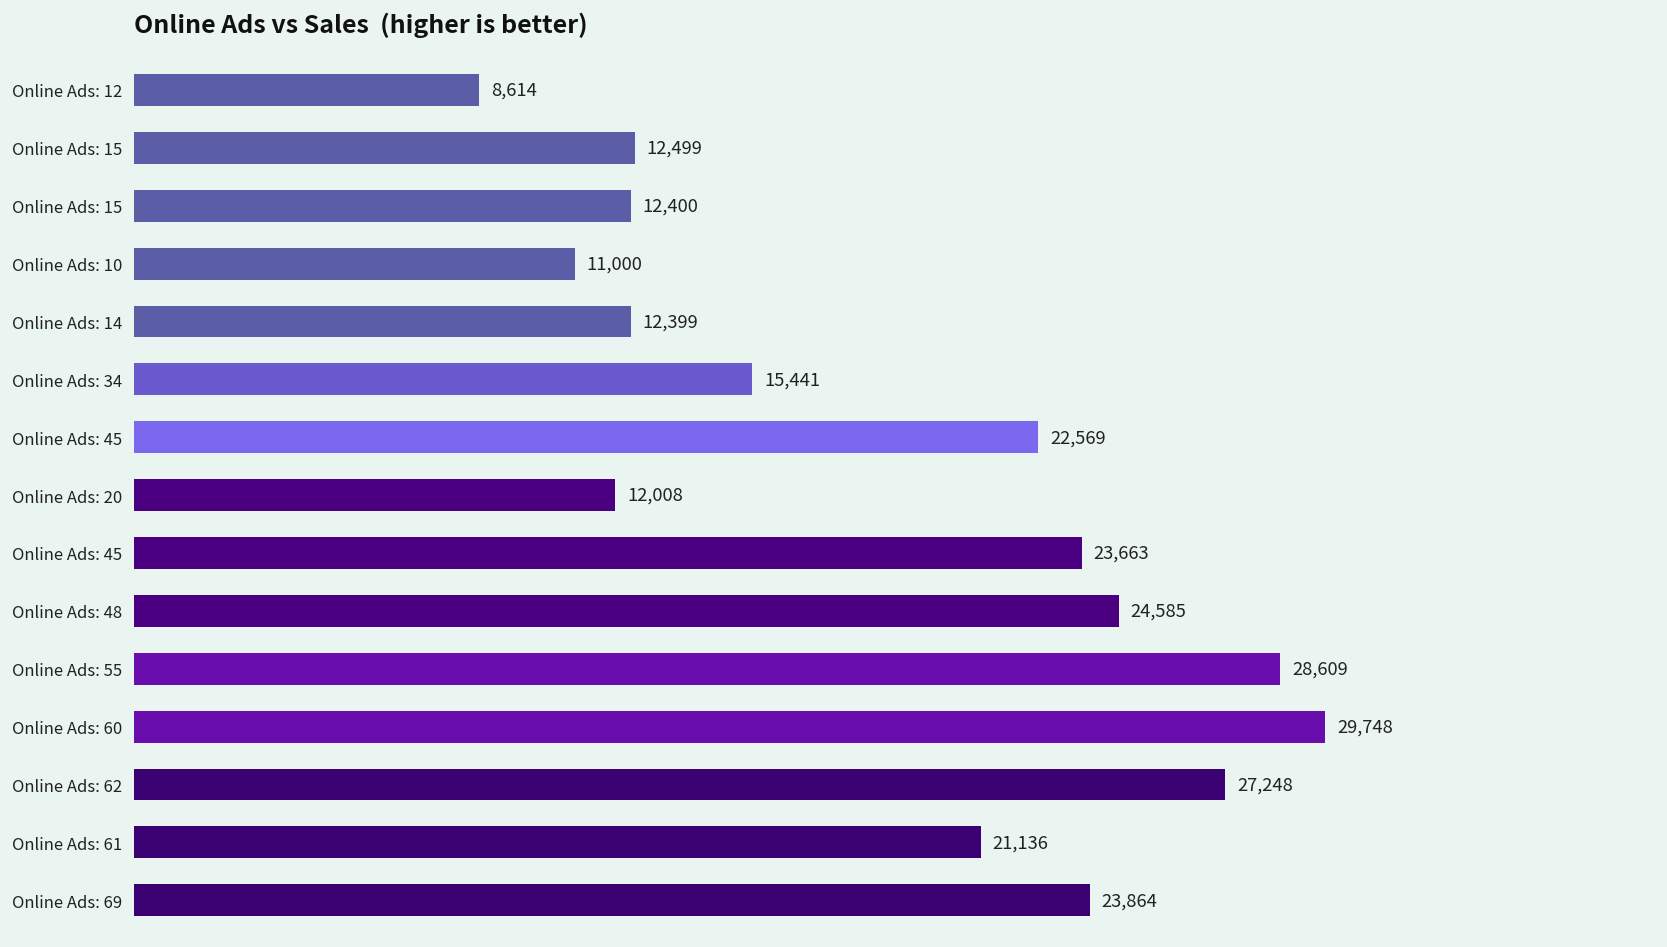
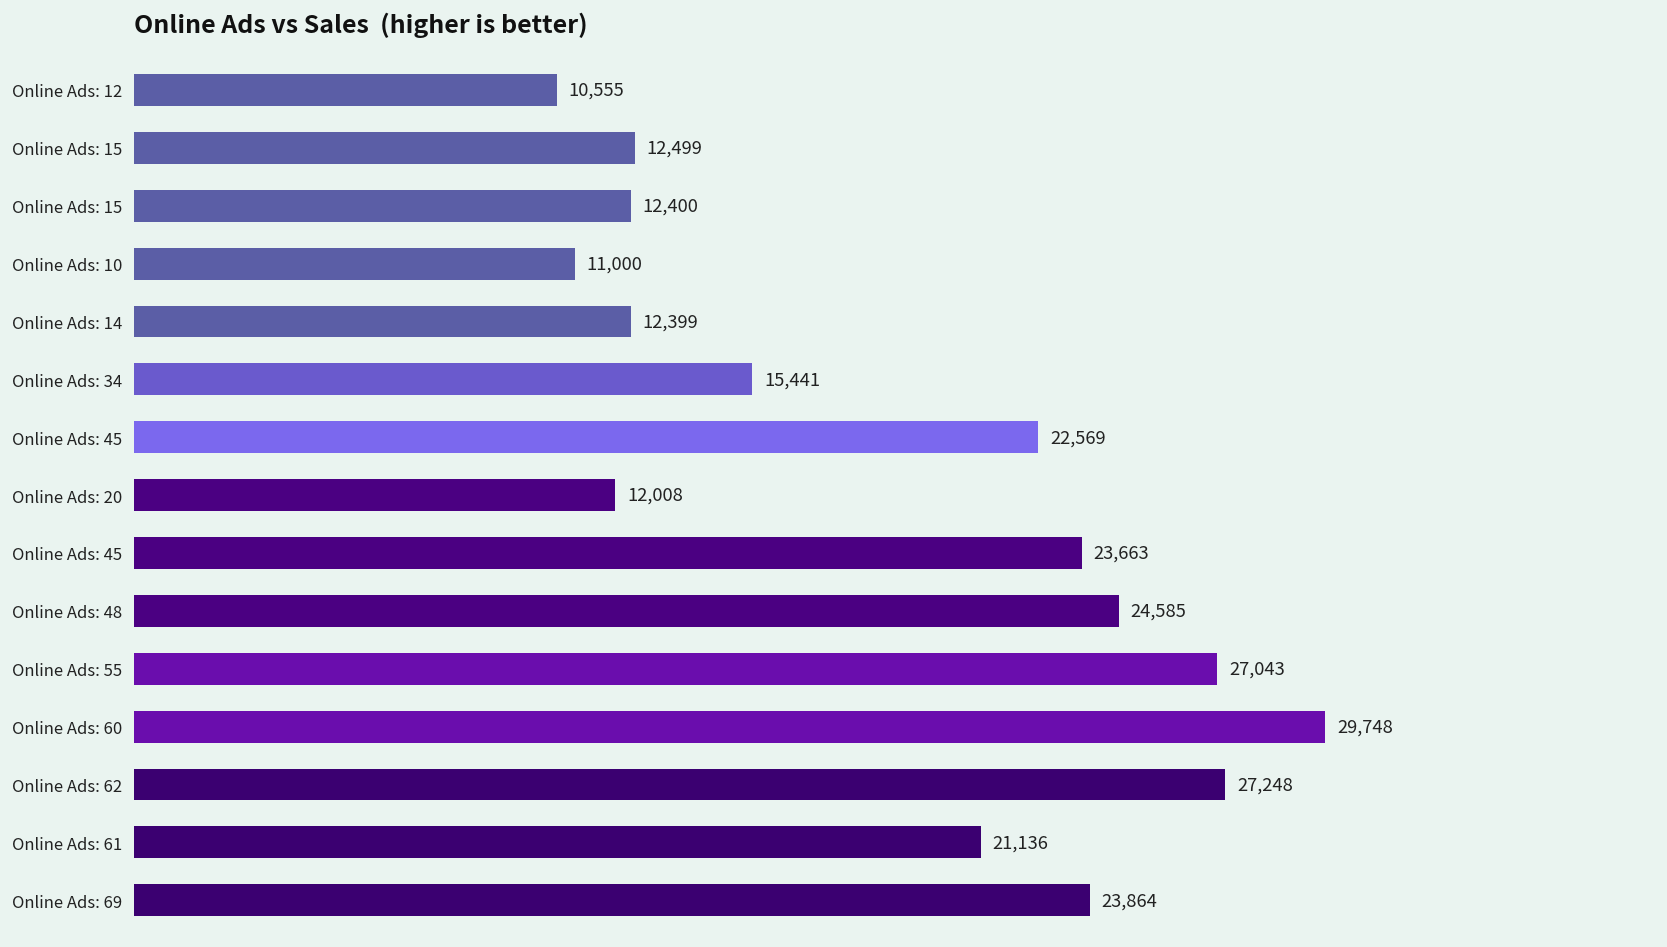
  {
-   "Online Ads: 12": "8,614",
+   "Online Ads: 12": "10,555",
    "Online Ads: 10": "11,000",
    "Online Ads: 14": "12,399",
    "Online Ads: 34": "15,441",
    "Online Ads: 20": "12,008",
    "Online Ads: 48": "24,585",
-   "Online Ads: 55": "28,609",
+   "Online Ads: 55": "27,043",
    "Online Ads: 60": "29,748",
    "Online Ads: 62": "27,248",
    "Online Ads: 61": "21,136",
    "Online Ads: 69": "23,864"
  }
